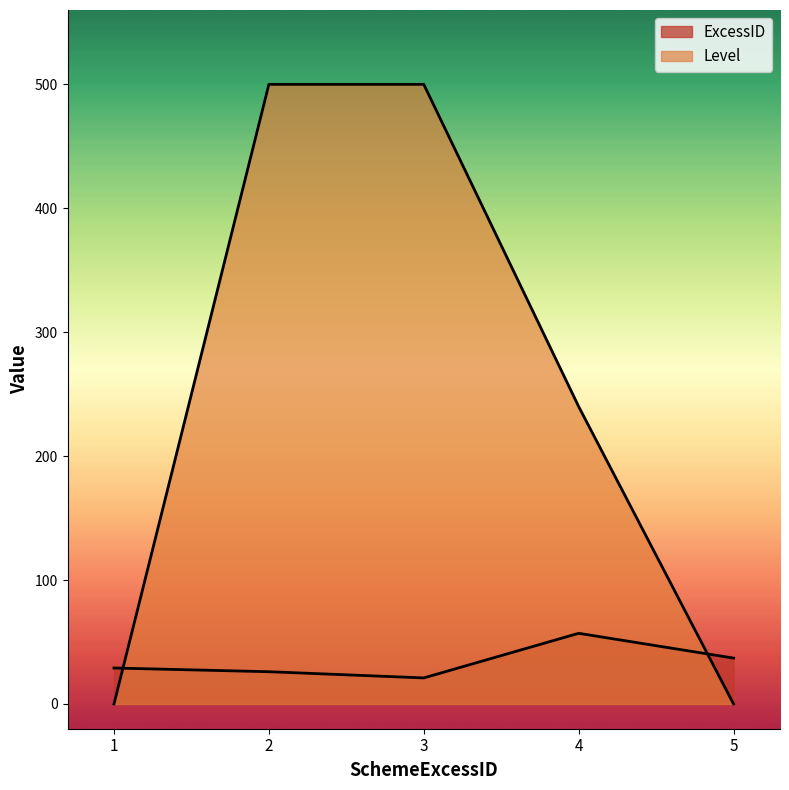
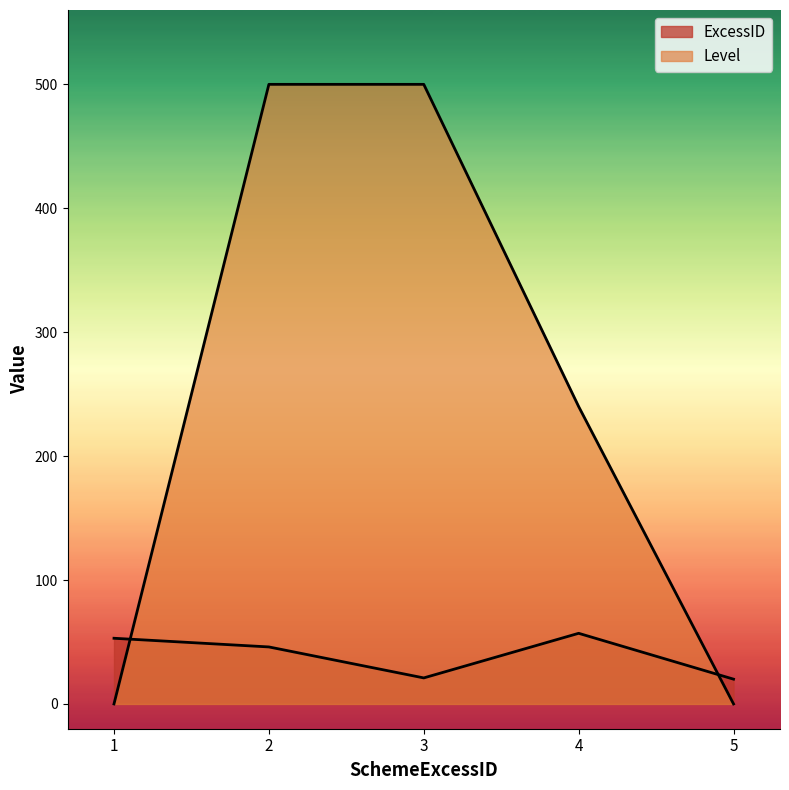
  {
    "ExcessID": {
-     "1": 29,
-     "2": 26,
+     "1": 53,
+     "2": 46,
      "3": 21,
      "4": 57,
-     "5": 37
+     "5": 20
    },
    "Level": {
      "1": 0,
      "2": 500,
      "3": 500,
      "4": 240,
      "5": 0
    }
  }
